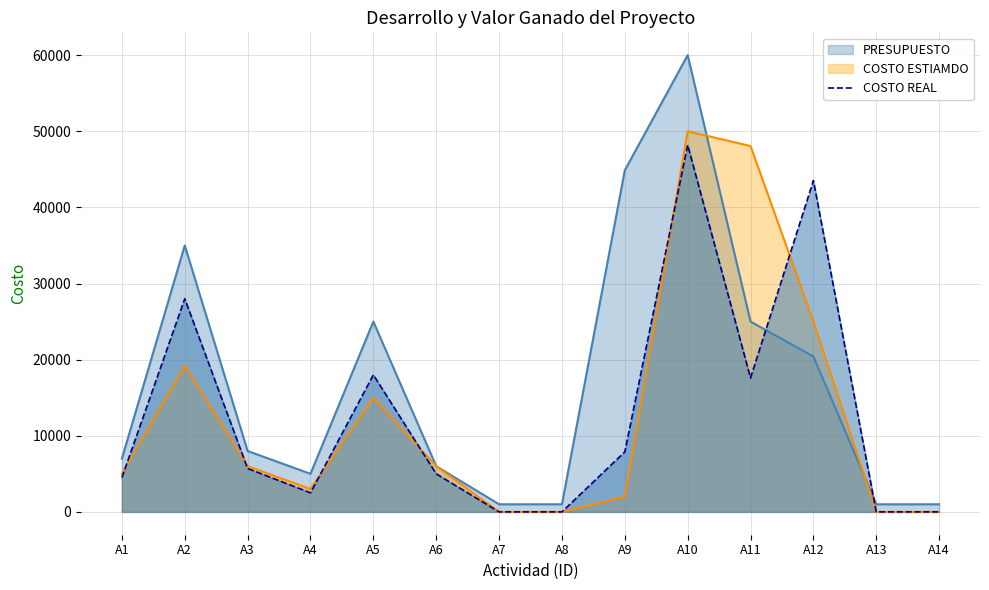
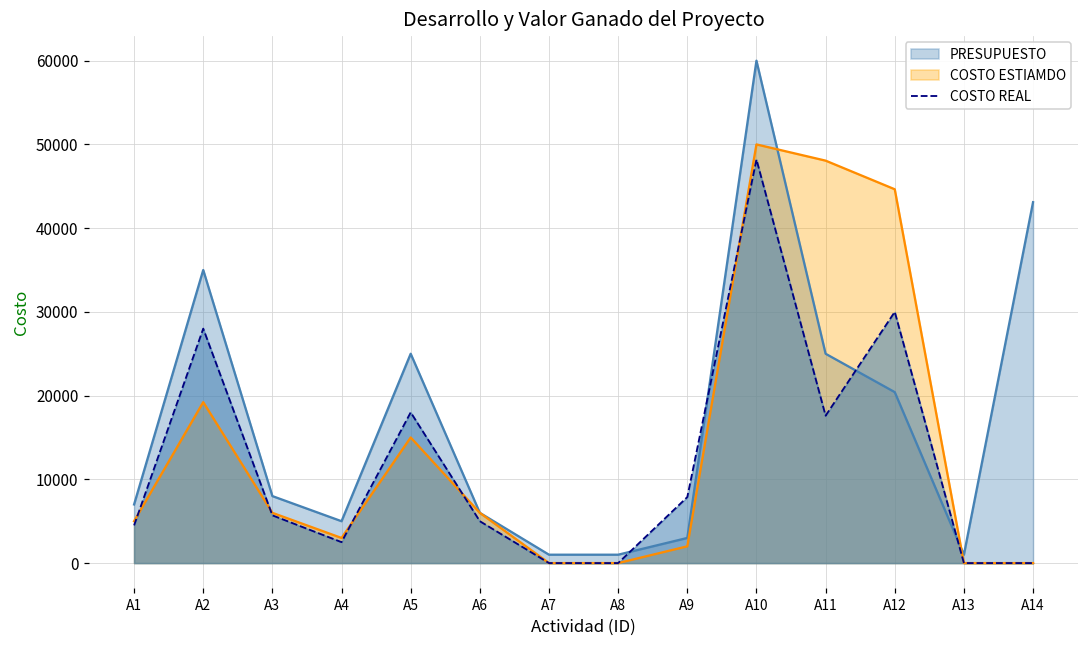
  {
    "PRESUPUESTO": {
      "A1": 7000,
      "A2": 35000,
      "A3": 8000,
      "A4": 5000,
      "A5": 25000,
      "A7": 1000,
      "A8": 1000,
-     "A9": 45000,
+     "A9": 3000,
      "A10": 60000,
      "A11": 25000,
      "A12": 20000,
      "A13": 1000,
-     "A14": 1000
+     "A14": 43000
    },
    "COSTO ESTIAMDO": {
      "A1": 5000,
      "A2": 19000,
      "A4": 3000,
      "A5": 15000,
      "A9": 2000,
      "A10": 50000,
      "A11": 48000,
-     "A12": 25000
+     "A12": 45000
    },
    "COSTO REAL": {
      "A1": 5000,
      "A2": 28000,
      "A4": 3000,
      "A5": 18000,
      "A6": 5000,
      "A9": 8000,
      "A10": 48000,
      "A11": 18000,
-     "A12": 44000
+     "A12": 30000
    }
  }
